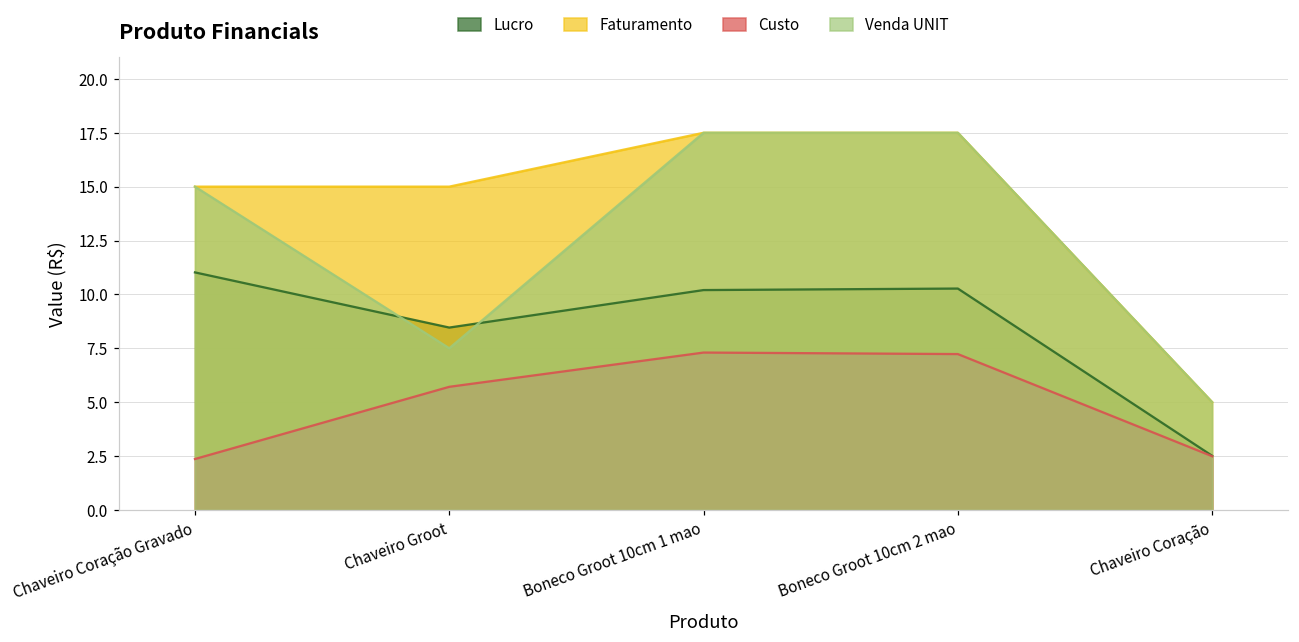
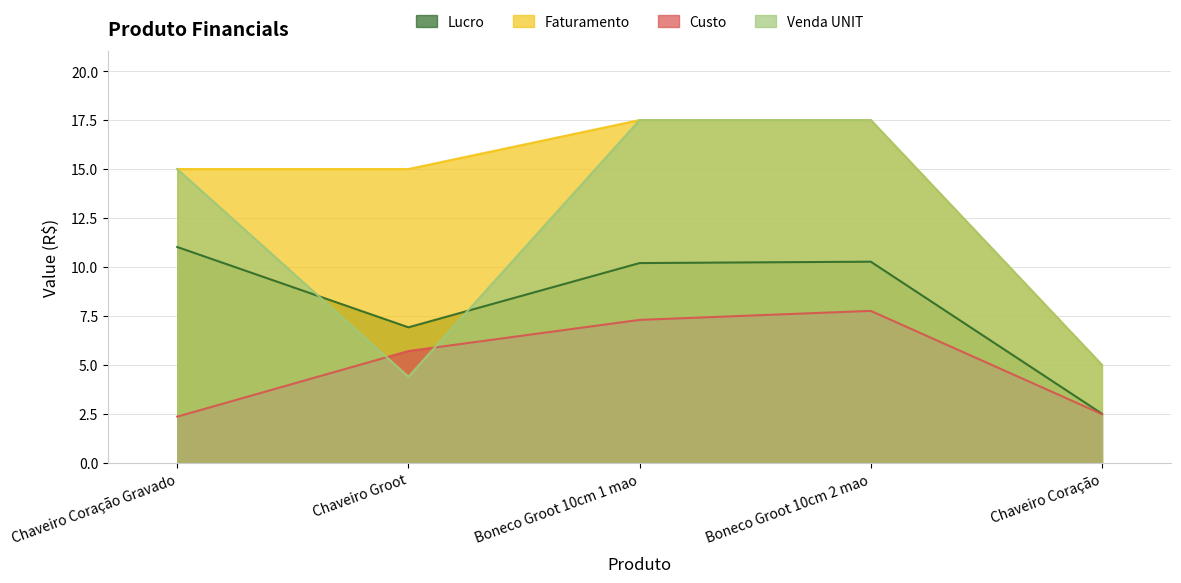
  {
    "Lucro": {
      "Chaveiro Coração Gravado": 11.0,
-     "Chaveiro Groot": 8.5,
+     "Chaveiro Groot": 6.9,
      "Boneco Groot 10cm 1 mao": 10.2,
      "Boneco Groot 10cm 2 mao": 10.3
    },
    "Faturamento": {
      "Chaveiro Groot": 15.0
    },
    "Custo": {
      "Chaveiro Coração Gravado": 2.4,
      "Chaveiro Groot": 5.7,
      "Boneco Groot 10cm 1 mao": 7.3,
-     "Boneco Groot 10cm 2 mao": 7.2
+     "Boneco Groot 10cm 2 mao": 7.8
    },
    "Venda UNIT": {
-     "Chaveiro Groot": 7.5
+     "Chaveiro Groot": 4.4
    }
  }
